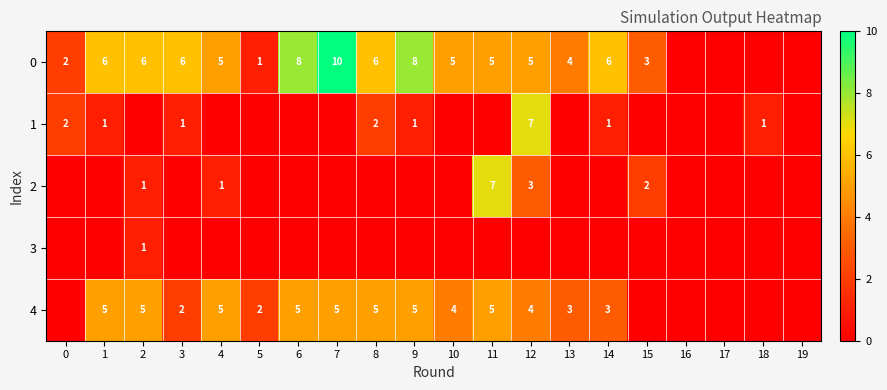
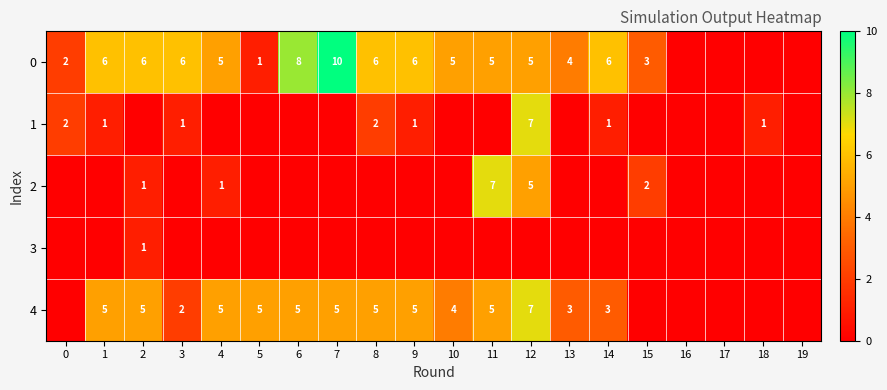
  {
    "0": {
      "0": 2,
      "1": 6,
      "2": 6,
      "3": 6,
      "4": 5,
      "5": 1,
      "6": 8,
      "7": 10,
      "8": 6,
-     "9": 8,
+     "9": 6,
      "10": 5,
      "11": 5,
      "12": 5,
      "13": 4,
      "14": 6,
      "15": 3
    },
    "1": {
      "0": 2,
      "1": 1,
      "3": 1,
      "8": 2,
      "9": 1,
      "12": 7,
      "14": 1,
      "18": 1
    },
    "2": {
      "2": 1,
      "4": 1,
      "11": 7,
-     "12": 3,
+     "12": 5,
      "15": 2
    },
    "3": {
      "2": 1
    },
    "4": {
      "1": 5,
      "2": 5,
      "3": 2,
      "4": 5,
-     "5": 2,
+     "5": 5,
      "6": 5,
      "7": 5,
      "8": 5,
      "9": 5,
      "10": 4,
      "11": 5,
-     "12": 4,
+     "12": 7,
      "13": 3,
      "14": 3
    }
  }
